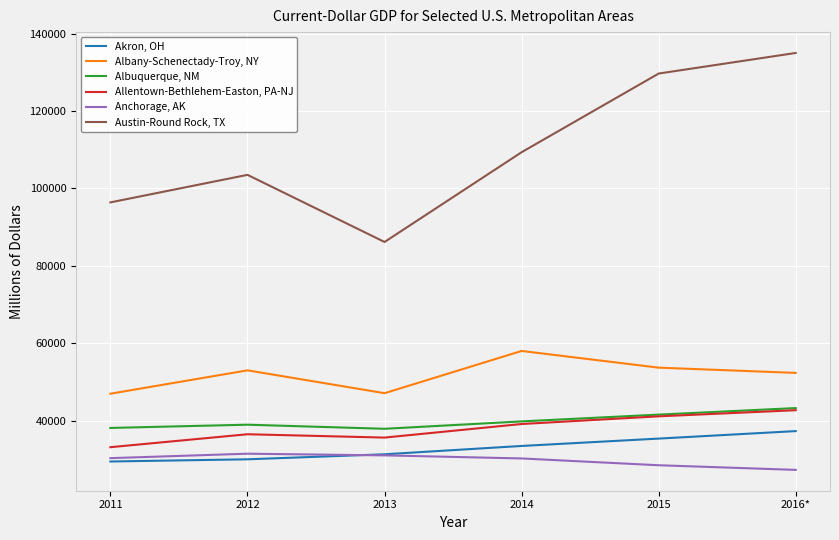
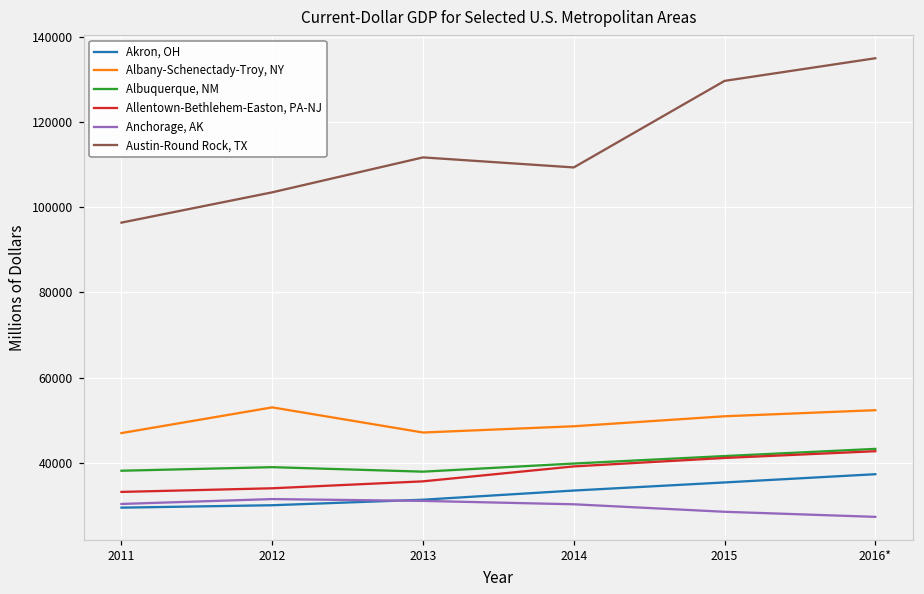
  {
    "Akron, OH": {
      "2011": 29000,
      "2012": 30000,
      "2014": 33000,
      "2015": 35000,
      "2016*": 37000
    },
    "Albany-Schenectady-Troy, NY": {
      "2011": 47000,
      "2012": 53000,
      "2013": 47000,
-     "2014": 58000,
-     "2015": 54000,
+     "2014": 49000,
+     "2015": 51000,
      "2016*": 52000
    },
    "Albuquerque, NM": {
      "2011": 38000,
      "2012": 39000,
      "2013": 38000,
      "2014": 40000
    },
    "Allentown-Bethlehem-Easton, PA-NJ": {
      "2011": 33000,
-     "2012": 36000,
+     "2012": 34000,
      "2013": 36000,
      "2014": 39000
    },
    "Anchorage, AK": {
      "2011": 30000,
      "2012": 31000,
      "2014": 30000,
      "2015": 28000,
      "2016*": 27000
    },
    "Austin-Round Rock, TX": {
      "2011": 96000,
      "2012": 104000,
-     "2013": 86000,
+     "2013": 112000,
      "2014": 109000,
      "2015": 130000,
      "2016*": 135000
    }
  }
